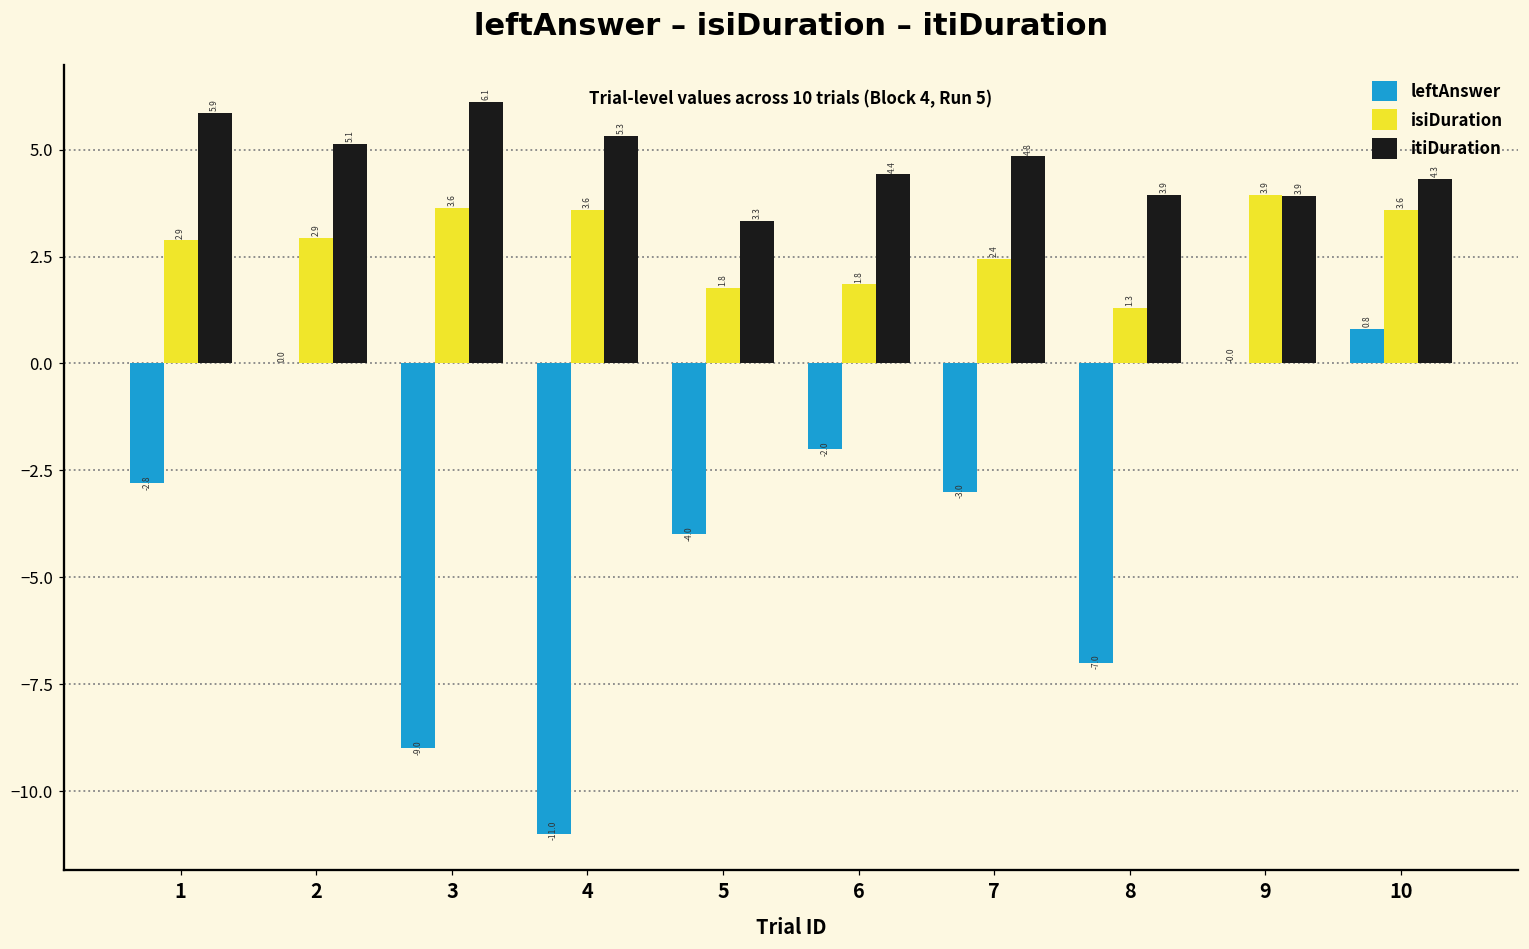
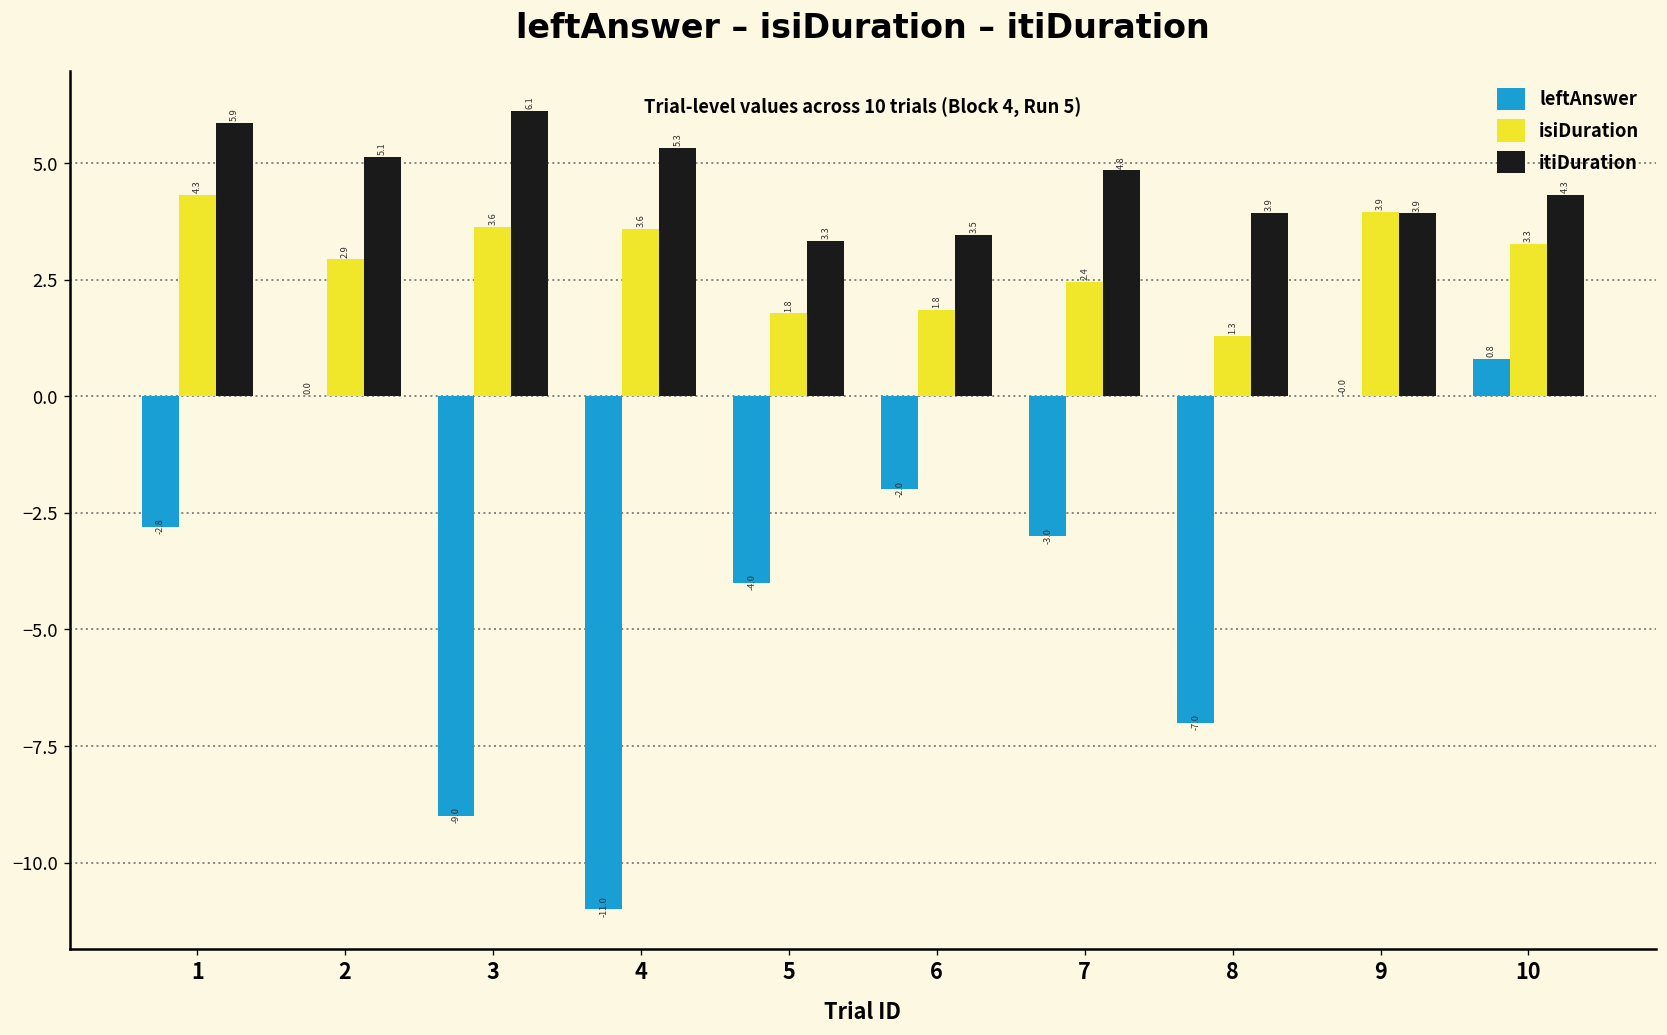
  {
    "leftAnswer": {
      "1": -2.8,
      "2": 0.0,
      "3": -9.0,
      "4": -11.0,
      "5": -4.0,
      "6": -2.0,
      "7": -3.0,
      "8": -7.0,
      "9": -0.0,
      "10": 0.8
    },
    "isiDuration": {
-     "1": 2.9,
+     "1": 4.3,
      "2": 2.9,
      "3": 3.6,
      "4": 3.6,
      "5": 1.8,
      "6": 1.8,
      "7": 2.4,
      "8": 1.3,
      "9": 3.9,
-     "10": 3.6
+     "10": 3.3
    },
    "itiDuration": {
      "1": 5.9,
      "2": 5.1,
      "3": 6.1,
      "4": 5.3,
      "5": 3.3,
-     "6": 4.4,
+     "6": 3.5,
      "7": 4.8,
      "8": 3.9,
      "9": 3.9,
      "10": 4.3
    }
  }
